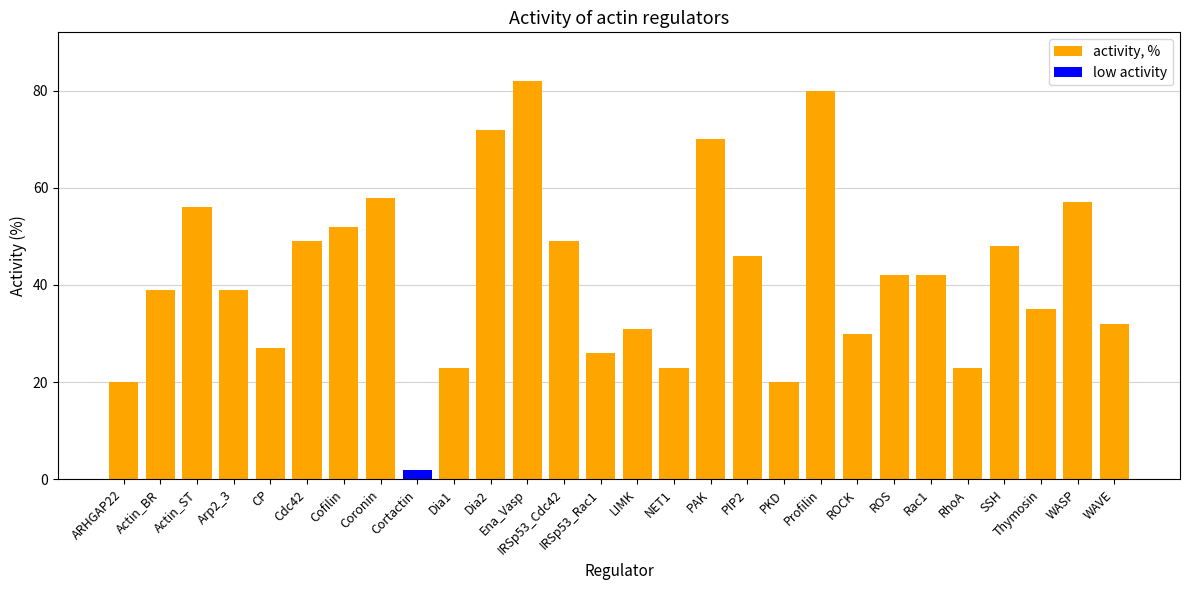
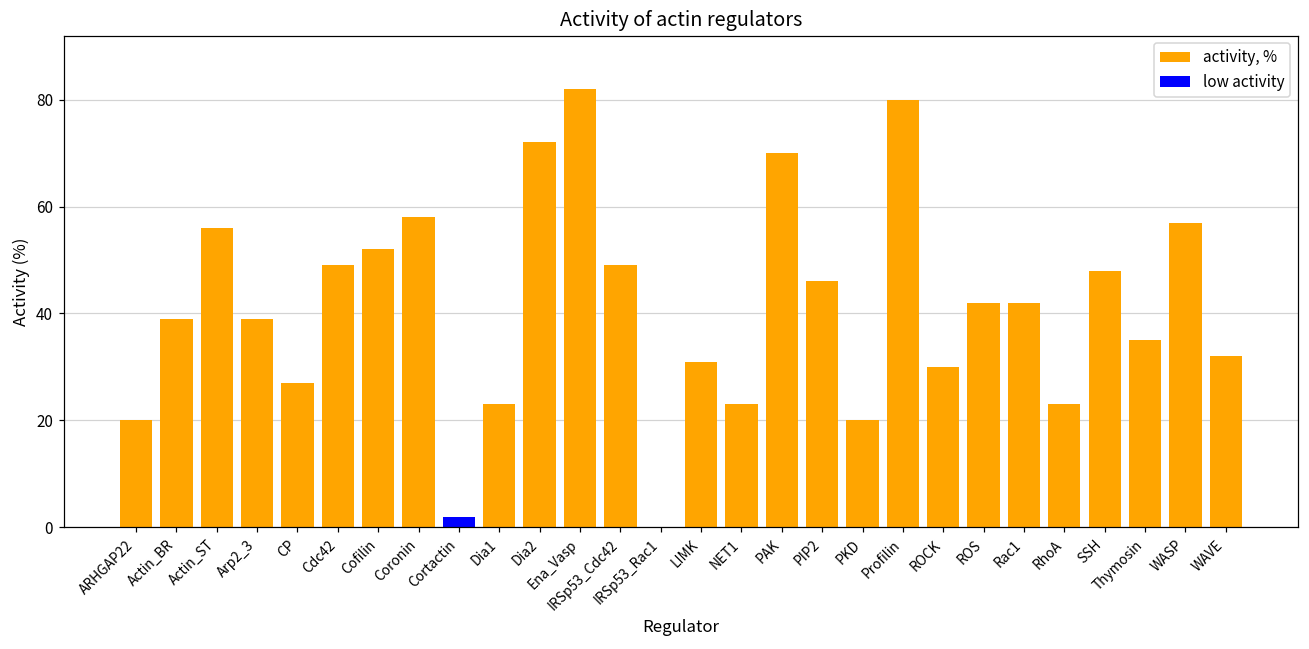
  {
    "ARHGAP22": 20,
    "Actin_BR": 39,
    "Actin_ST": 56,
    "Arp2_3": 39,
    "CP": 27,
    "Cdc42": 49,
    "Cofilin": 52,
    "Coronin": 58,
    "Cortactin": 2,
    "Dia1": 23,
    "Dia2": 72,
    "Ena_Vasp": 82,
    "IRSp53_Cdc42": 49,
-   "IRSp53_Rac1": 26,
+   "IRSp53_Rac1": 0,
    "LIMK": 31,
    "NET1": 23,
    "PAK": 70,
    "PIP2": 46,
    "PKD": 20,
    "Profilin": 80,
    "ROCK": 30,
    "ROS": 42,
    "Rac1": 42,
    "RhoA": 23,
    "SSH": 48,
    "Thymosin": 35,
    "WASP": 57,
    "WAVE": 32
  }
